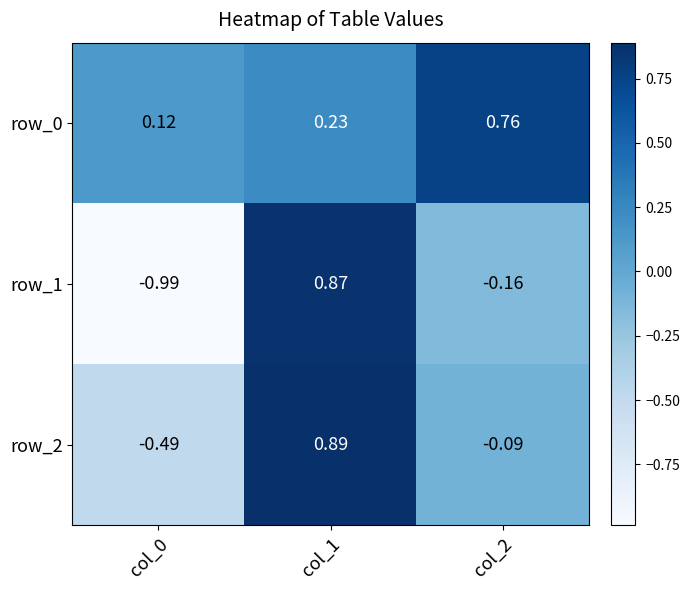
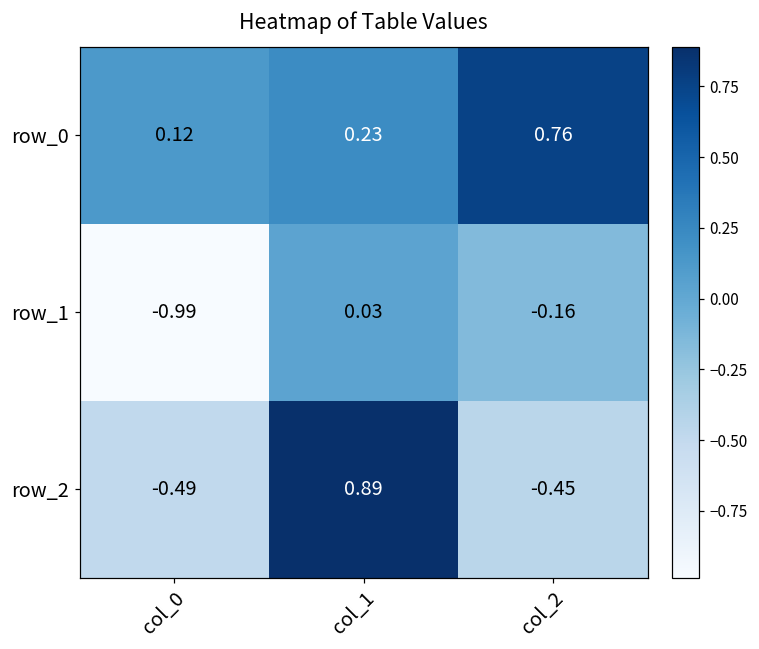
  {
    "row_0": {
      "col_0": 0.12,
      "col_1": 0.23,
      "col_2": 0.76
    },
    "row_1": {
      "col_0": -0.99,
-     "col_1": 0.87,
+     "col_1": 0.03,
      "col_2": -0.16
    },
    "row_2": {
      "col_0": -0.49,
      "col_1": 0.89,
-     "col_2": -0.09
+     "col_2": -0.45
    }
  }
